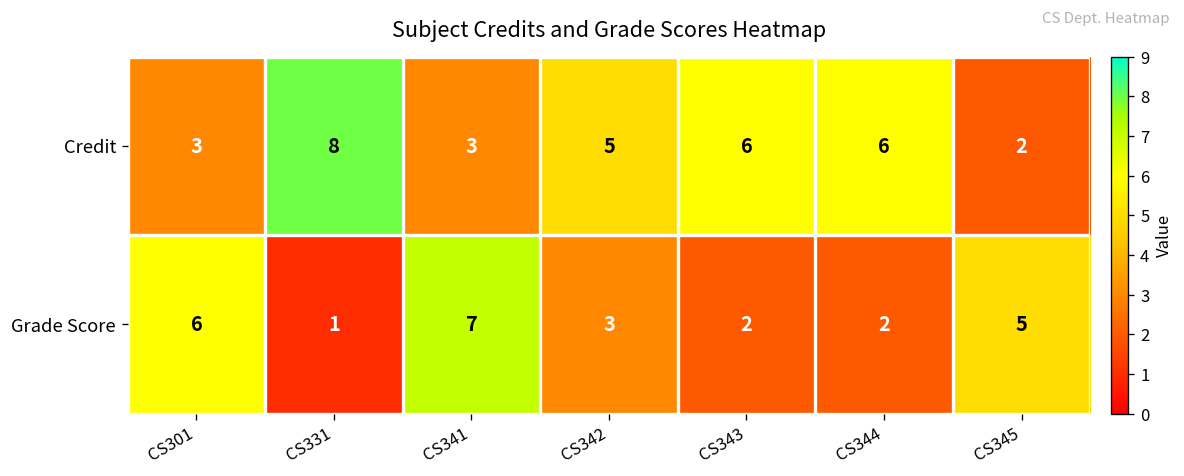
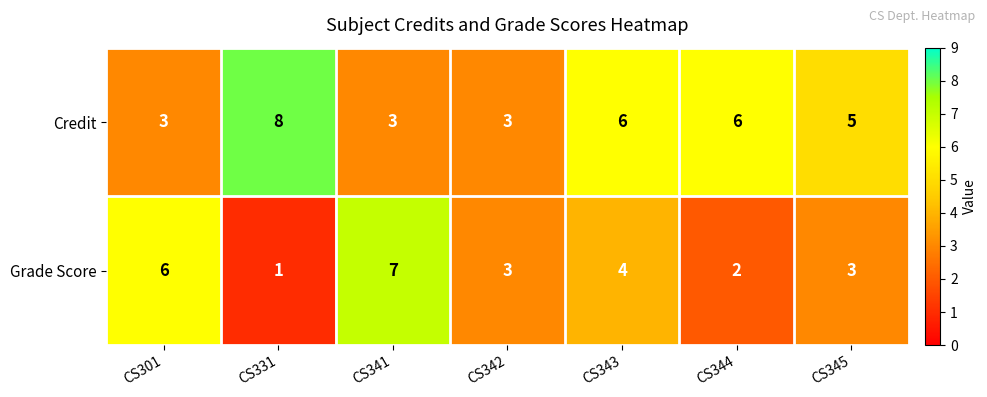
  {
    "Credit": {
      "CS301": 3,
      "CS331": 8,
      "CS341": 3,
-     "CS342": 5,
+     "CS342": 3,
      "CS343": 6,
      "CS344": 6,
-     "CS345": 2
+     "CS345": 5
    },
    "Grade Score": {
      "CS301": 6,
      "CS331": 1,
      "CS341": 7,
      "CS342": 3,
-     "CS343": 2,
+     "CS343": 4,
      "CS344": 2,
-     "CS345": 5
+     "CS345": 3
    }
  }
